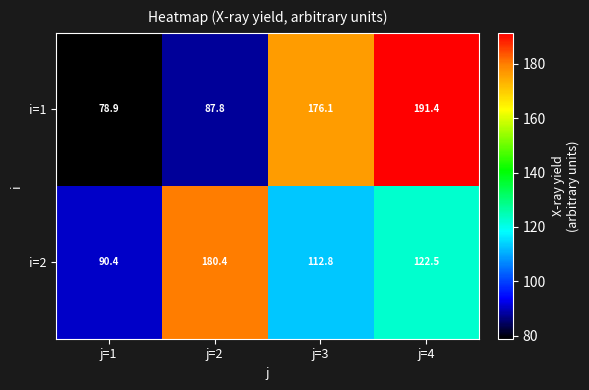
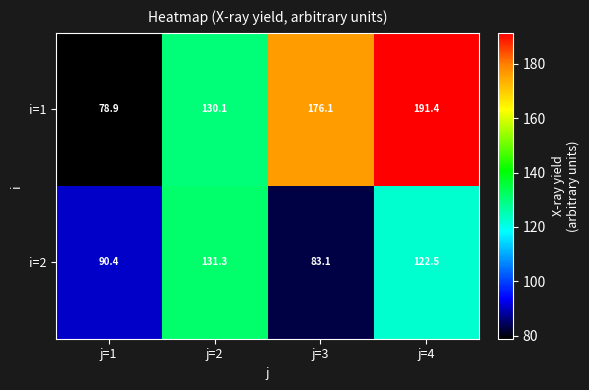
  {
    "i=1": {
      "j=1": 78.9,
-     "j=2": 87.8,
+     "j=2": 130.1,
      "j=3": 176.1,
      "j=4": 191.4
    },
    "i=2": {
      "j=1": 90.4,
-     "j=2": 180.4,
-     "j=3": 112.8,
+     "j=2": 131.3,
+     "j=3": 83.1,
      "j=4": 122.5
    }
  }
